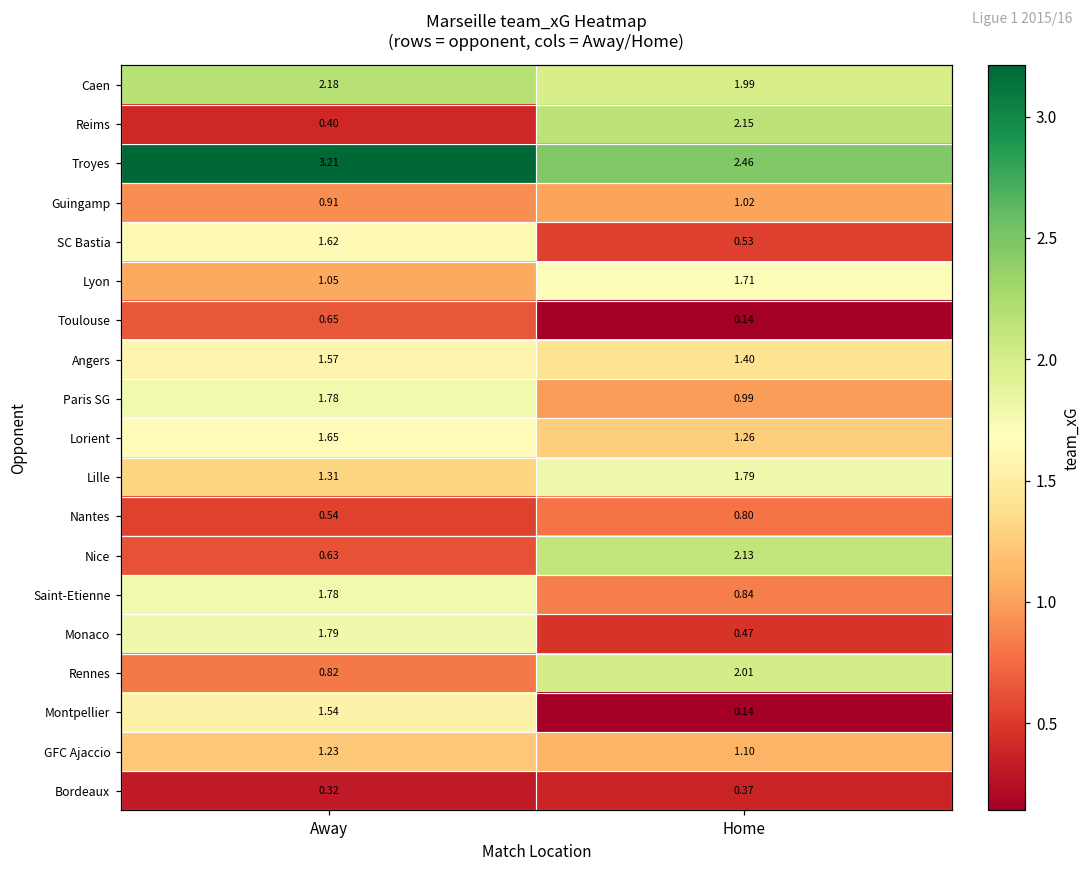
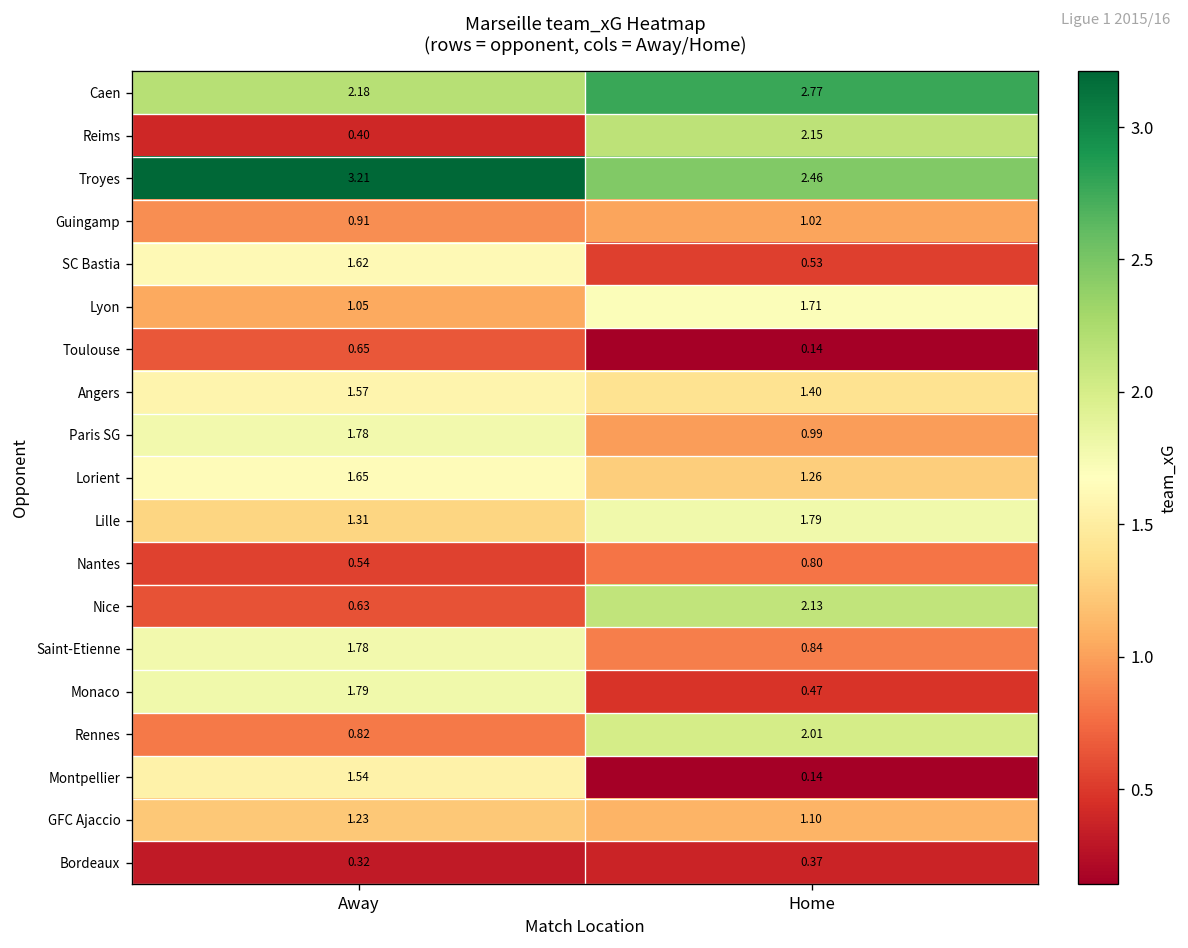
  {
    "Caen": {
      "Away": 2.18,
-     "Home": 1.99
+     "Home": 2.77
    },
    "Reims": {
      "Away": 0.40,
      "Home": 2.15
    },
    "Troyes": {
      "Away": 3.21,
      "Home": 2.46
    },
    "Guingamp": {
      "Away": 0.91,
      "Home": 1.02
    },
    "SC Bastia": {
      "Away": 1.62,
      "Home": 0.53
    },
    "Lyon": {
      "Away": 1.05,
      "Home": 1.71
    },
    "Toulouse": {
      "Away": 0.65,
      "Home": 0.14
    },
    "Angers": {
      "Away": 1.57,
      "Home": 1.40
    },
    "Paris SG": {
      "Away": 1.78,
      "Home": 0.99
    },
    "Lorient": {
      "Away": 1.65,
      "Home": 1.26
    },
    "Lille": {
      "Away": 1.31,
      "Home": 1.79
    },
    "Nantes": {
      "Away": 0.54,
      "Home": 0.80
    },
    "Nice": {
      "Away": 0.63,
      "Home": 2.13
    },
    "Saint-Etienne": {
      "Away": 1.78,
      "Home": 0.84
    },
    "Monaco": {
      "Away": 1.79,
      "Home": 0.47
    },
    "Rennes": {
      "Away": 0.82,
      "Home": 2.01
    },
    "Montpellier": {
      "Away": 1.54,
      "Home": 0.14
    },
    "GFC Ajaccio": {
      "Away": 1.23,
      "Home": 1.10
    },
    "Bordeaux": {
      "Away": 0.32,
      "Home": 0.37
    }
  }
